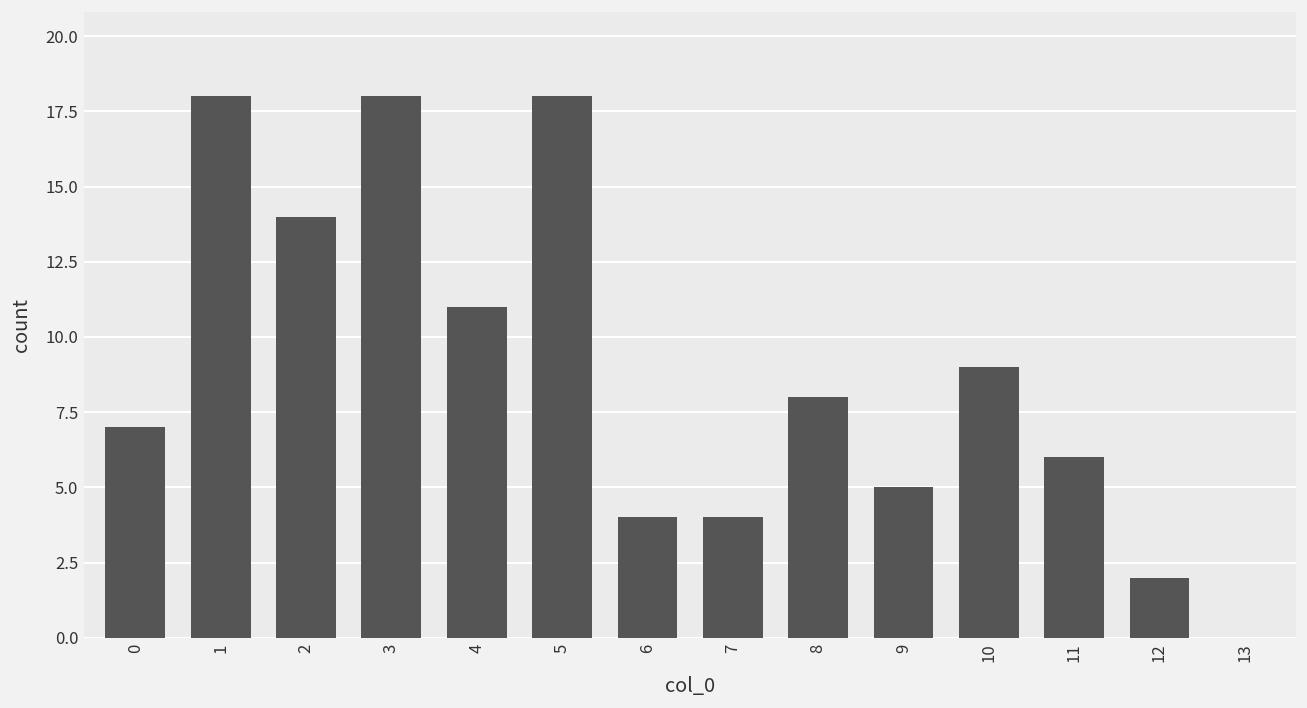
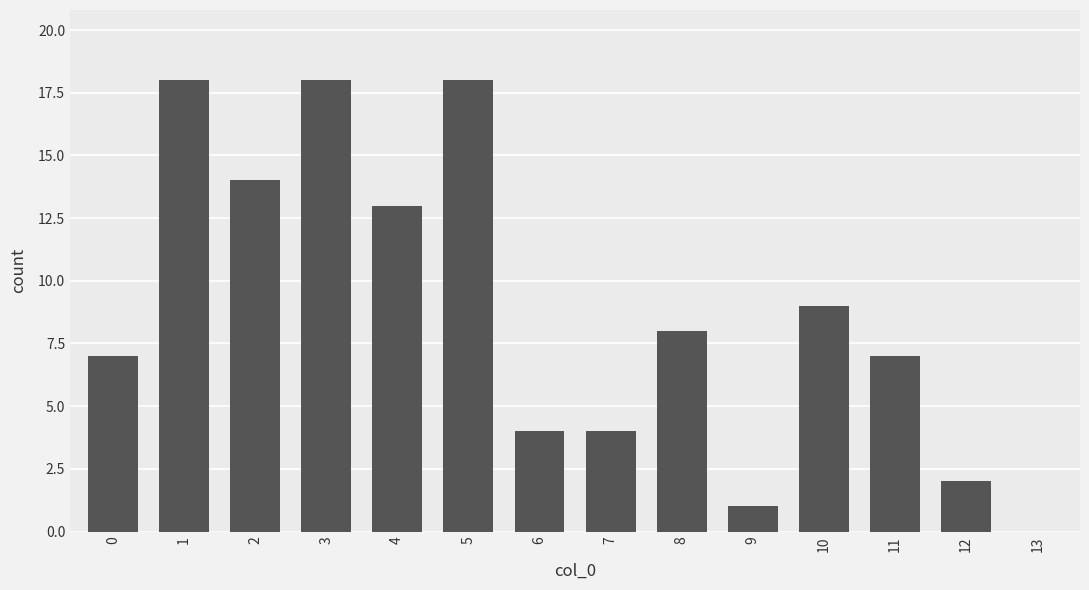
  {
    "0": 7,
    "1": 18,
    "2": 14,
    "3": 18,
-   "4": 11,
+   "4": 13,
    "5": 18,
    "6": 4,
    "7": 4,
    "8": 8,
-   "9": 5,
+   "9": 1,
    "10": 9,
-   "11": 6,
+   "11": 7,
    "12": 2,
    "13": 0
  }
